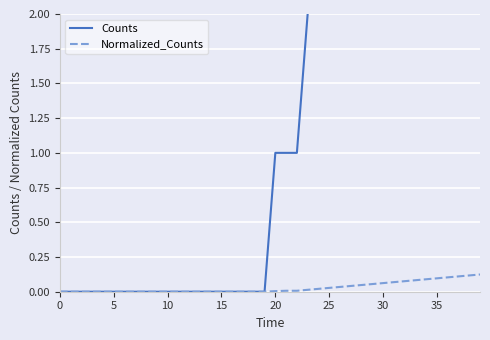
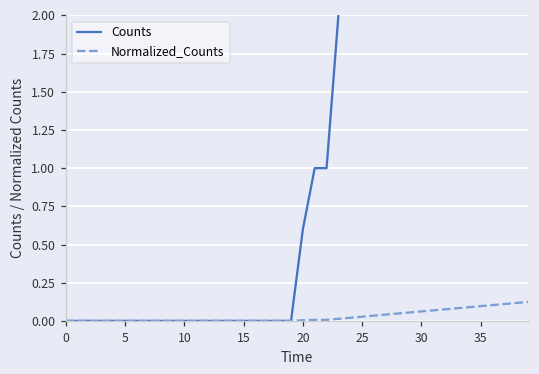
  {
    "Counts": {
-     "20": 1.0
+     "20": 0.6
    },
    "Normalized_Counts": {
      "20": 0.0,
      "25": 0.03,
      "30": 0.06,
      "35": 0.1
    }
  }
